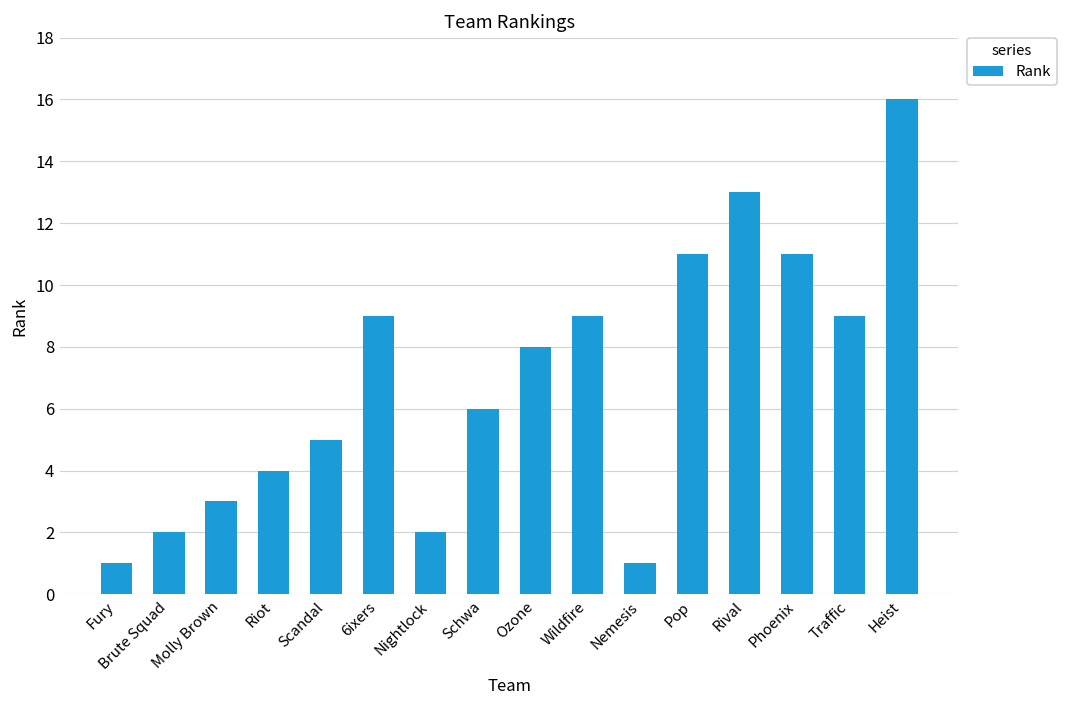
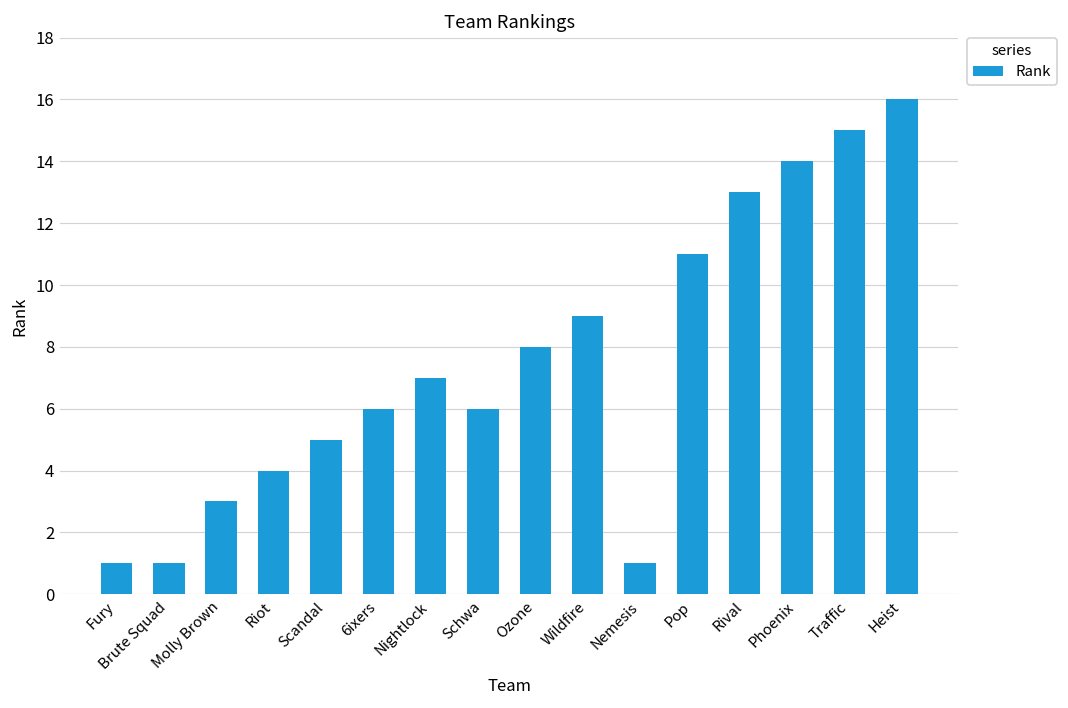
  {
    "Fury": 1,
-   "Brute Squad": 2,
+   "Brute Squad": 1,
    "Molly Brown": 3,
    "Riot": 4,
    "Scandal": 5,
-   "6ixers": 9,
-   "Nightlock": 2,
+   "6ixers": 6,
+   "Nightlock": 7,
    "Schwa": 6,
    "Ozone": 8,
    "Wildfire": 9,
    "Nemesis": 1,
    "Pop": 11,
    "Rival": 13,
-   "Phoenix": 11,
-   "Traffic": 9,
+   "Phoenix": 14,
+   "Traffic": 15,
    "Heist": 16
  }
